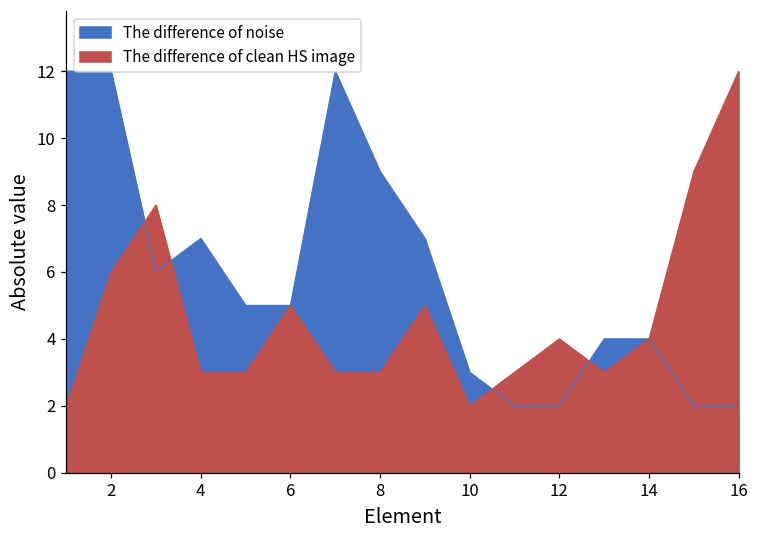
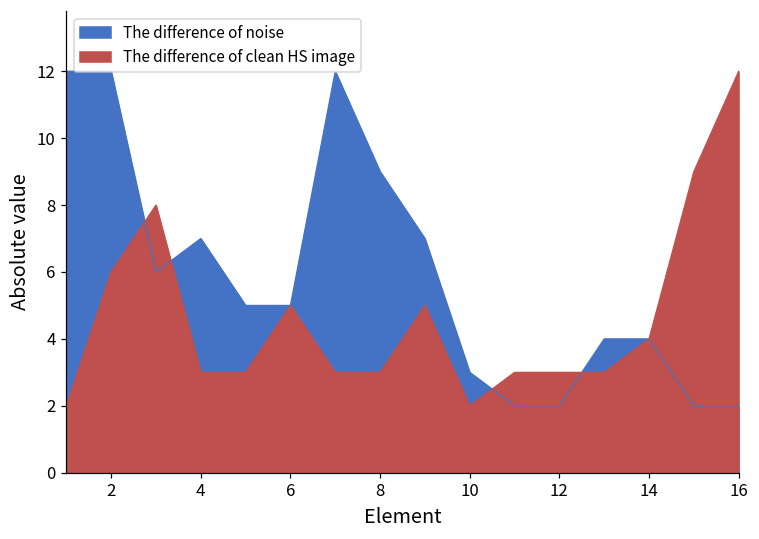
  {
    "The difference of noise": {
      "2": 12,
      "4": 7,
      "8": 9,
      "10": 3,
      "12": 2,
      "16": 2
    },
    "The difference of clean HS image": {
      "2": 6,
      "4": 3,
      "8": 3,
      "10": 2,
-     "12": 4,
+     "12": 3,
      "16": 12
    }
  }
